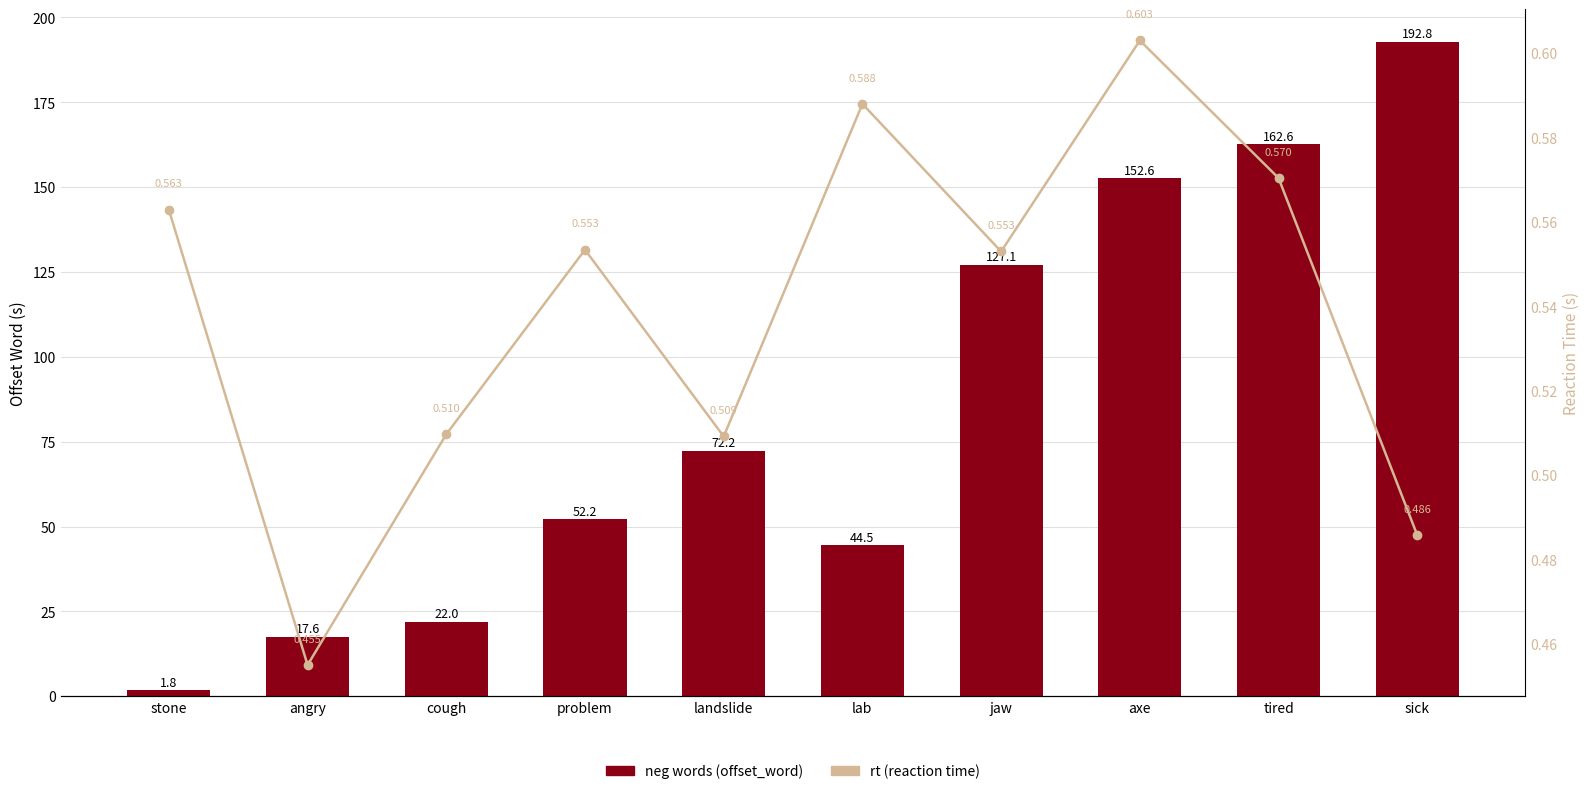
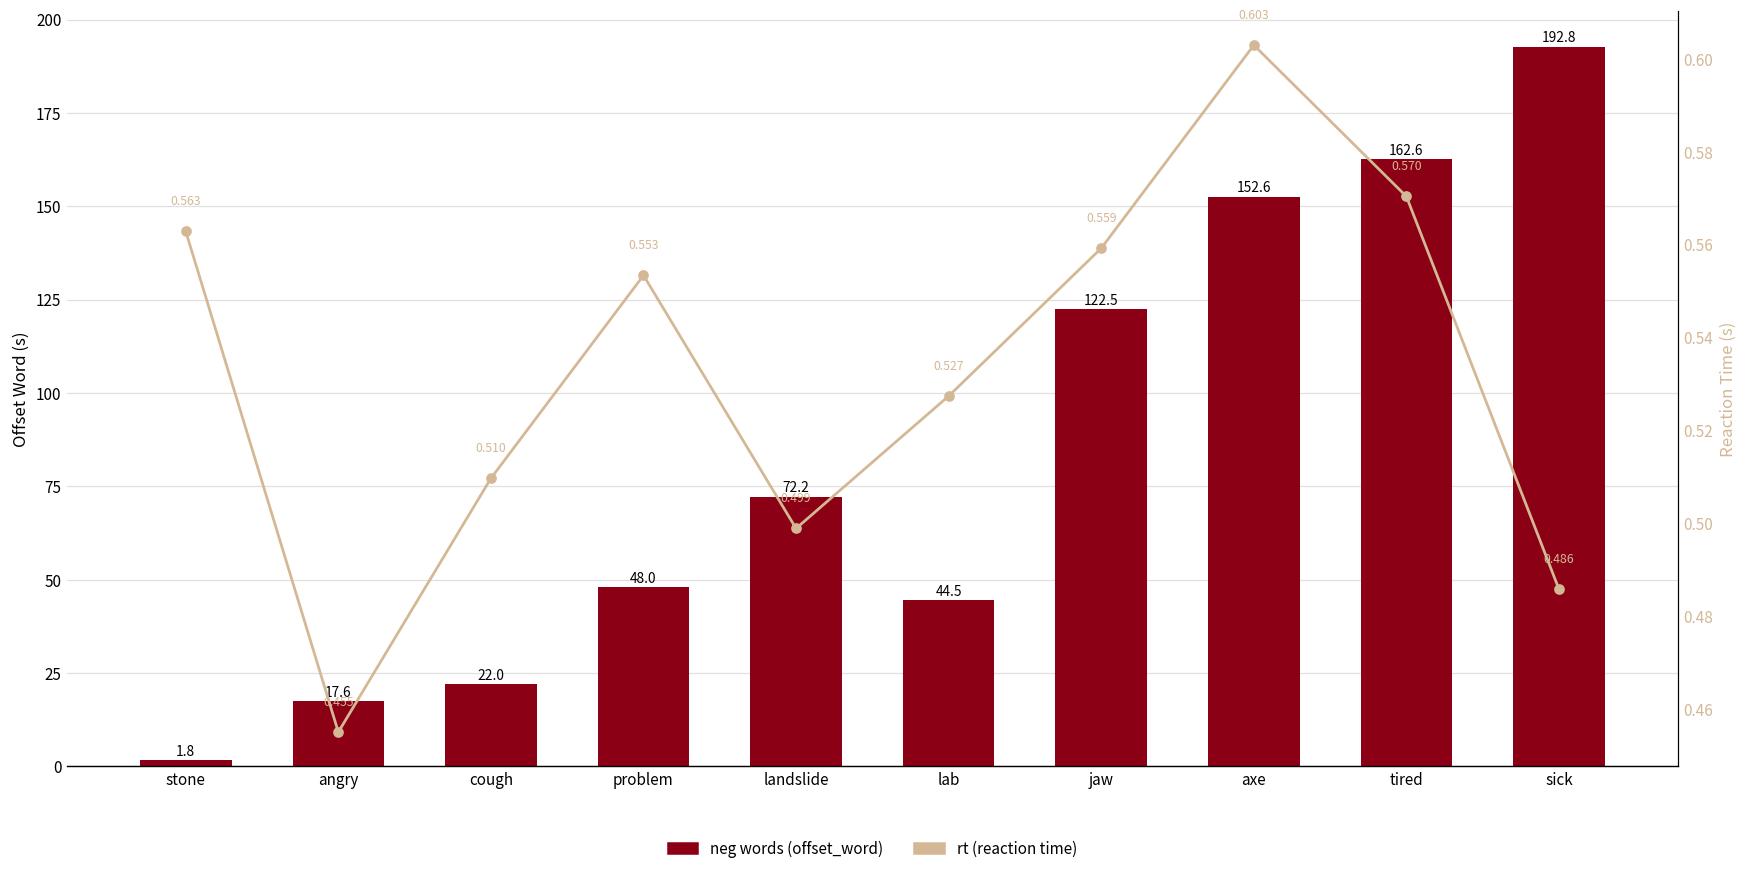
  {
    "neg words (offset_word)": {
      "stone": 1.8,
      "angry": 17.6,
      "cough": 22.0,
-     "problem": 52.2,
+     "problem": 48.0,
      "landslide": 72.2,
      "lab": 44.5,
-     "jaw": 127.1,
+     "jaw": 122.5,
      "axe": 152.6,
      "tired": 162.6,
      "sick": 192.8
    },
    "rt (reaction time)": {
      "stone": 0.563,
      "angry": 0.455,
      "cough": 0.510,
      "problem": 0.553,
-     "landslide": 0.509,
-     "lab": 0.588,
-     "jaw": 0.553,
+     "landslide": 0.499,
+     "lab": 0.527,
+     "jaw": 0.559,
      "axe": 0.603,
      "tired": 0.570,
      "sick": 0.486
    }
  }
